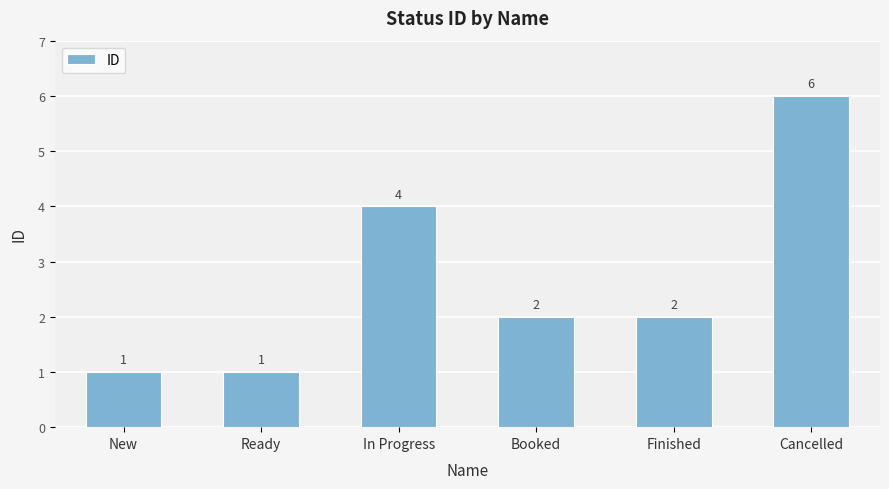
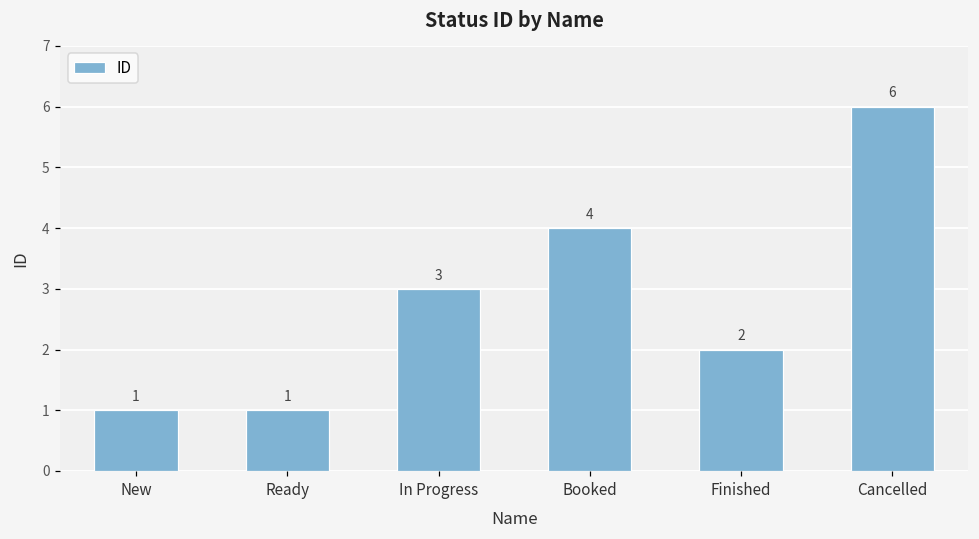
  {
    "New": 1,
    "Ready": 1,
-   "In Progress": 4,
-   "Booked": 2,
+   "In Progress": 3,
+   "Booked": 4,
    "Finished": 2,
    "Cancelled": 6
  }
